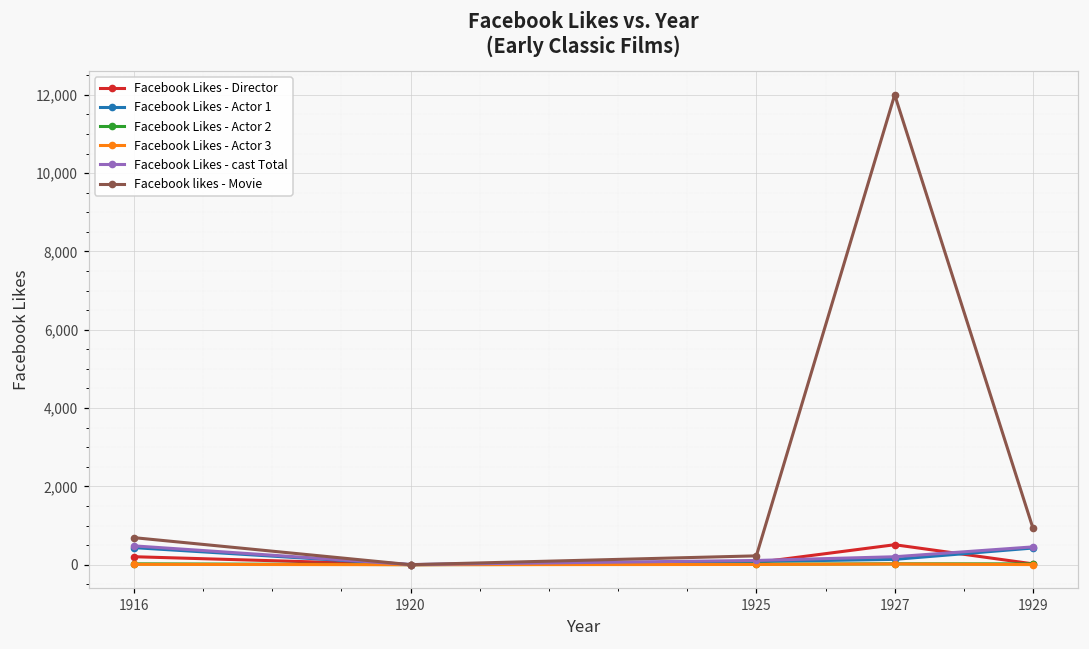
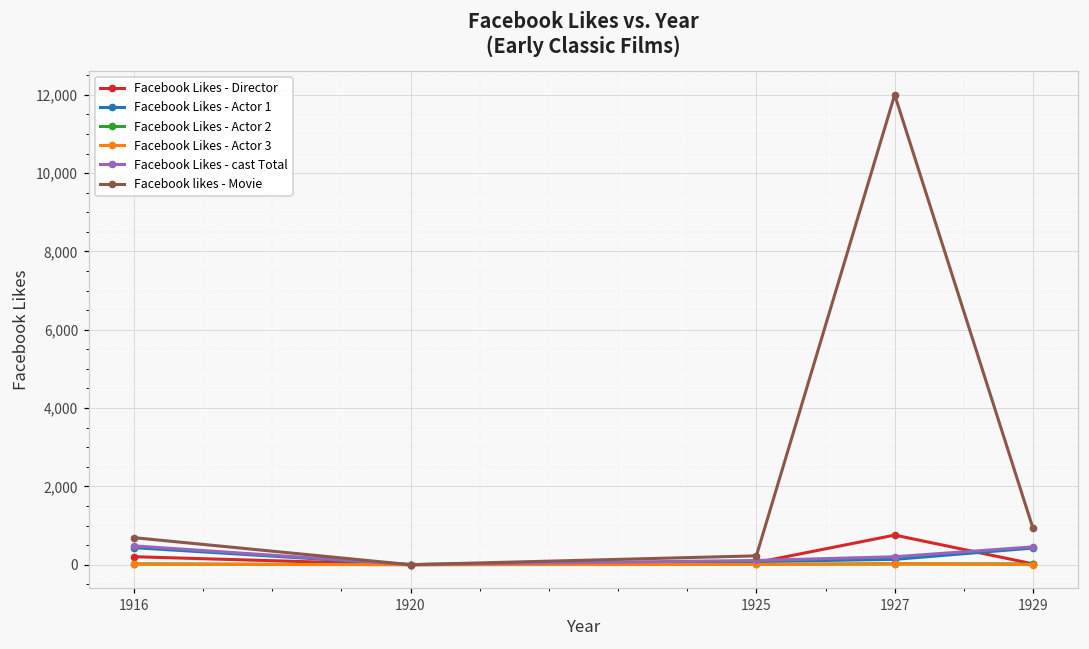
  {
    "Facebook Likes - Director": {
      "1916": "200",
-     "1927": "500"
+     "1927": "800"
    },
    "Facebook likes - Movie": {
      "1916": "700",
      "1925": "200",
      "1927": "12,000",
      "1929": "900"
    }
  }
